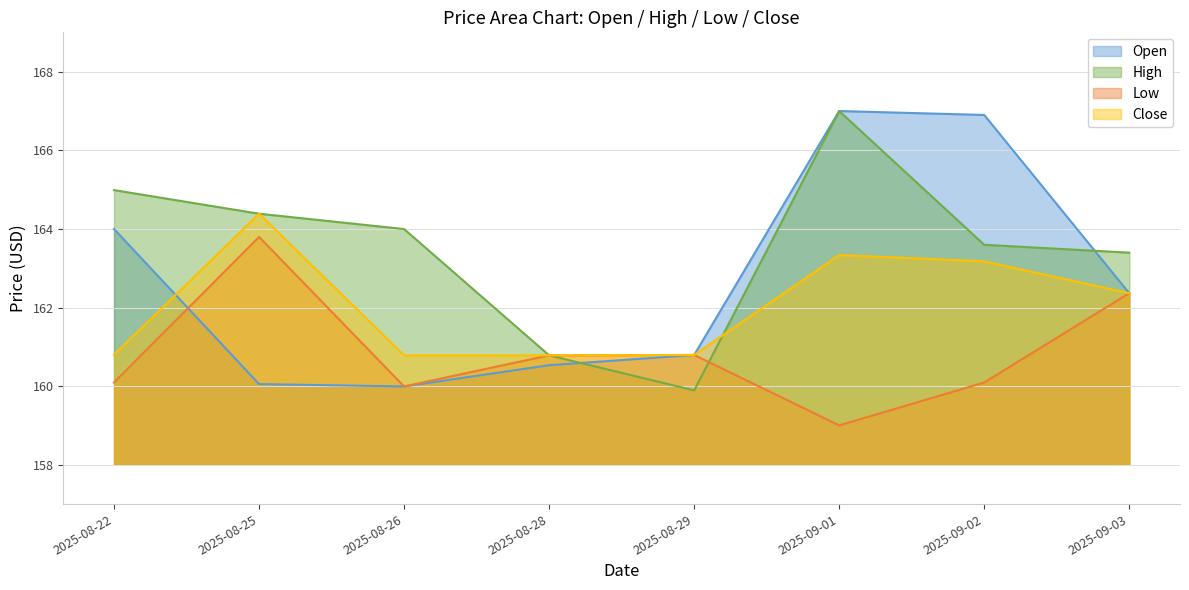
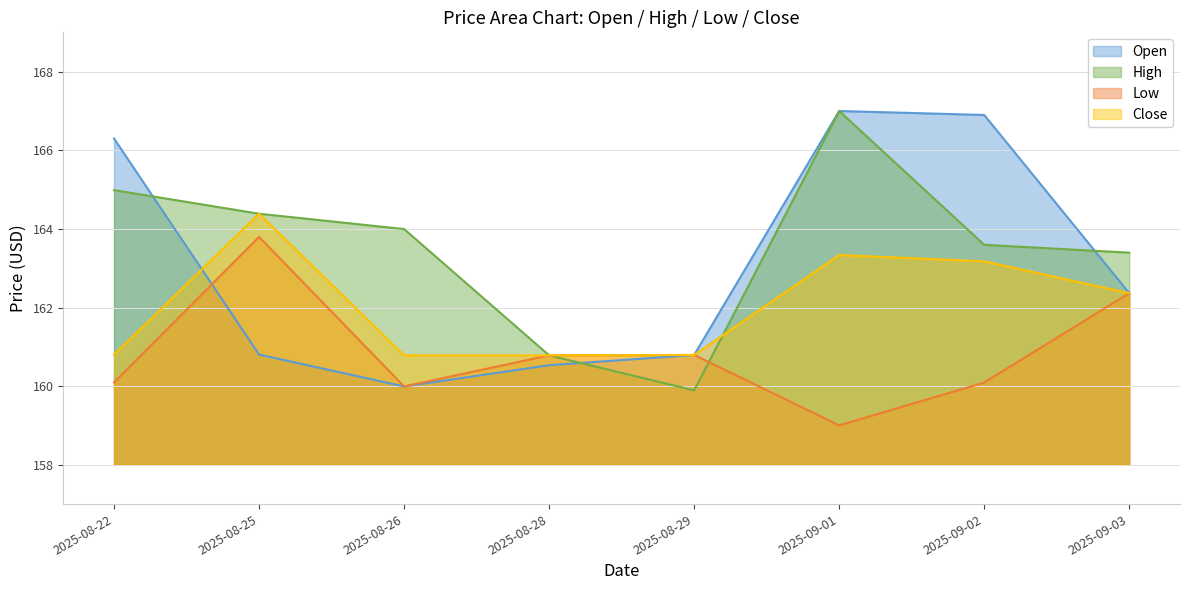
  {
    "Open": {
-     "2025-08-22": 164.0,
-     "2025-08-25": 160.1,
+     "2025-08-22": 166.3,
+     "2025-08-25": 160.8,
      "2025-08-28": 160.5,
      "2025-09-02": 166.9
    },
    "High": {
      "2025-08-22": 165.0,
      "2025-08-26": 164.0,
      "2025-08-29": 159.9,
      "2025-09-02": 163.6,
      "2025-09-03": 163.4
    }
  }
